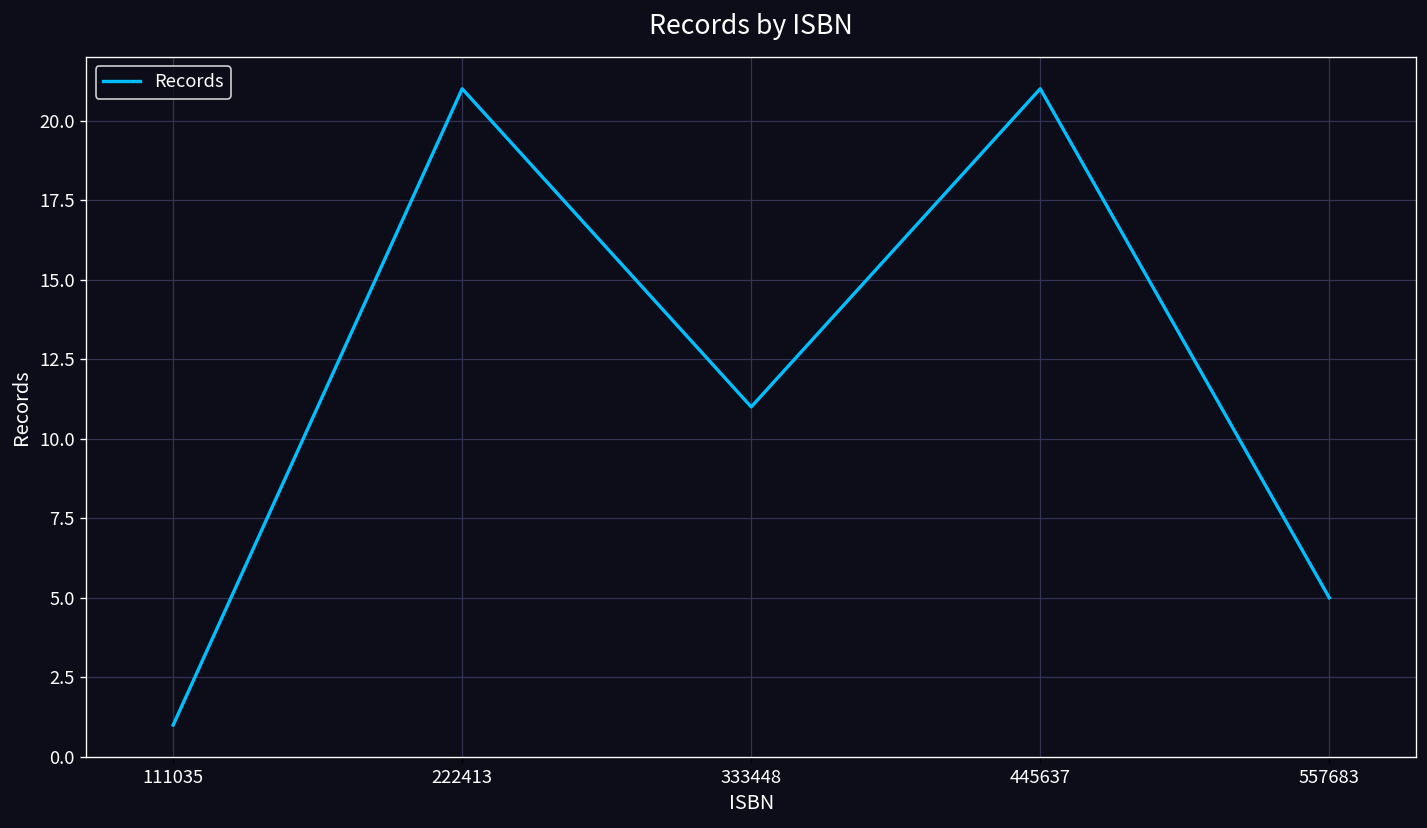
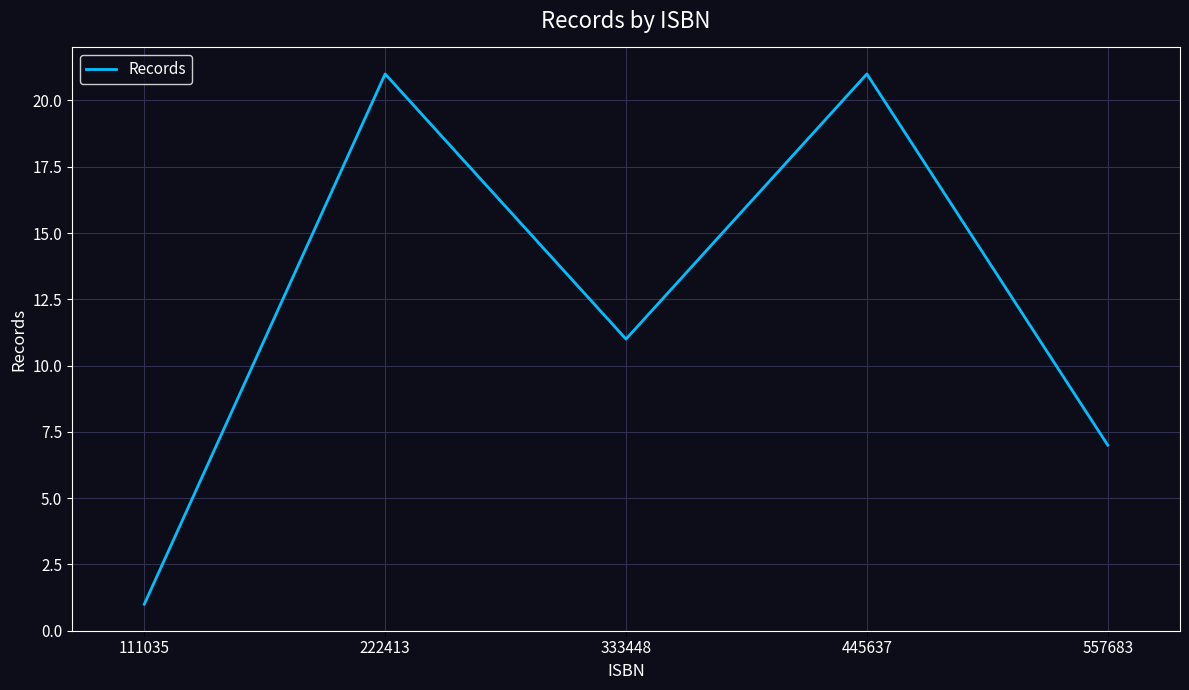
  {
    "111035": 1,
    "222413": 21,
    "333448": 11,
    "445637": 21,
-   "557683": 5
+   "557683": 7
  }
